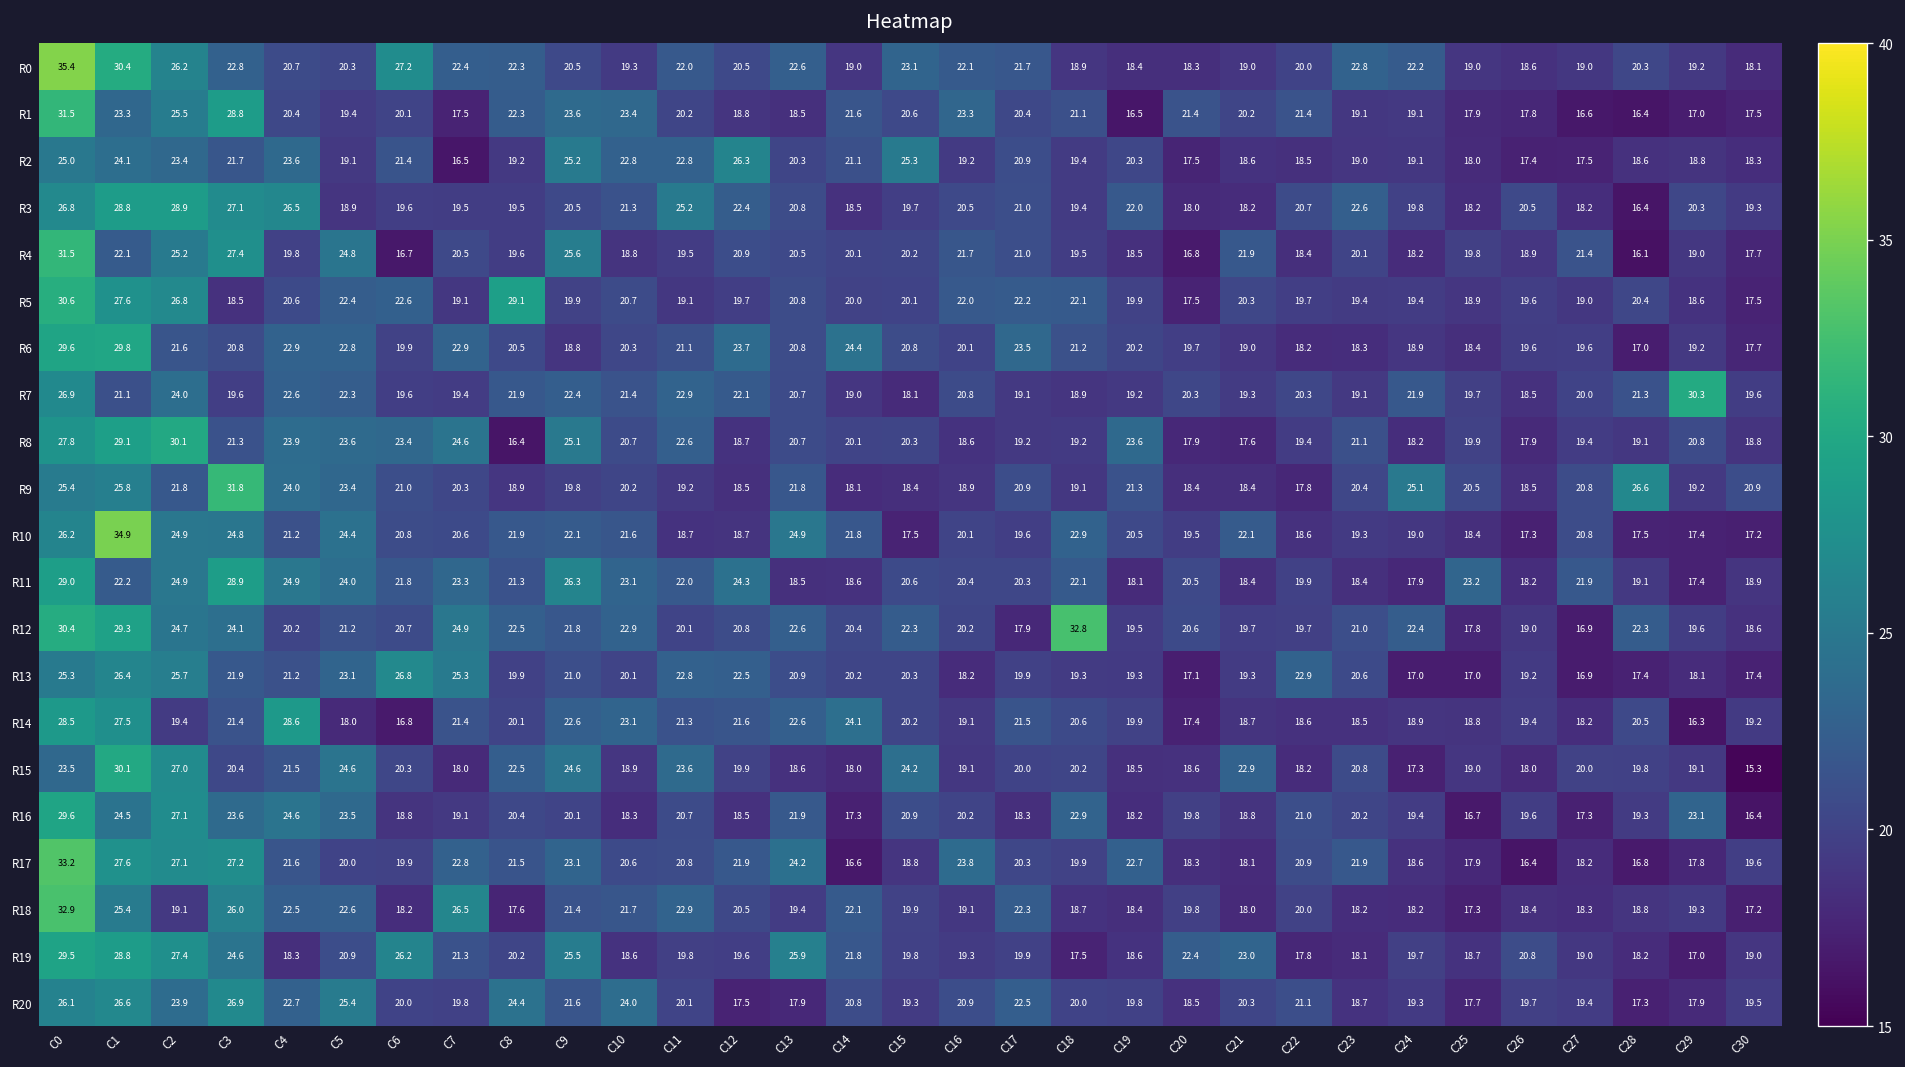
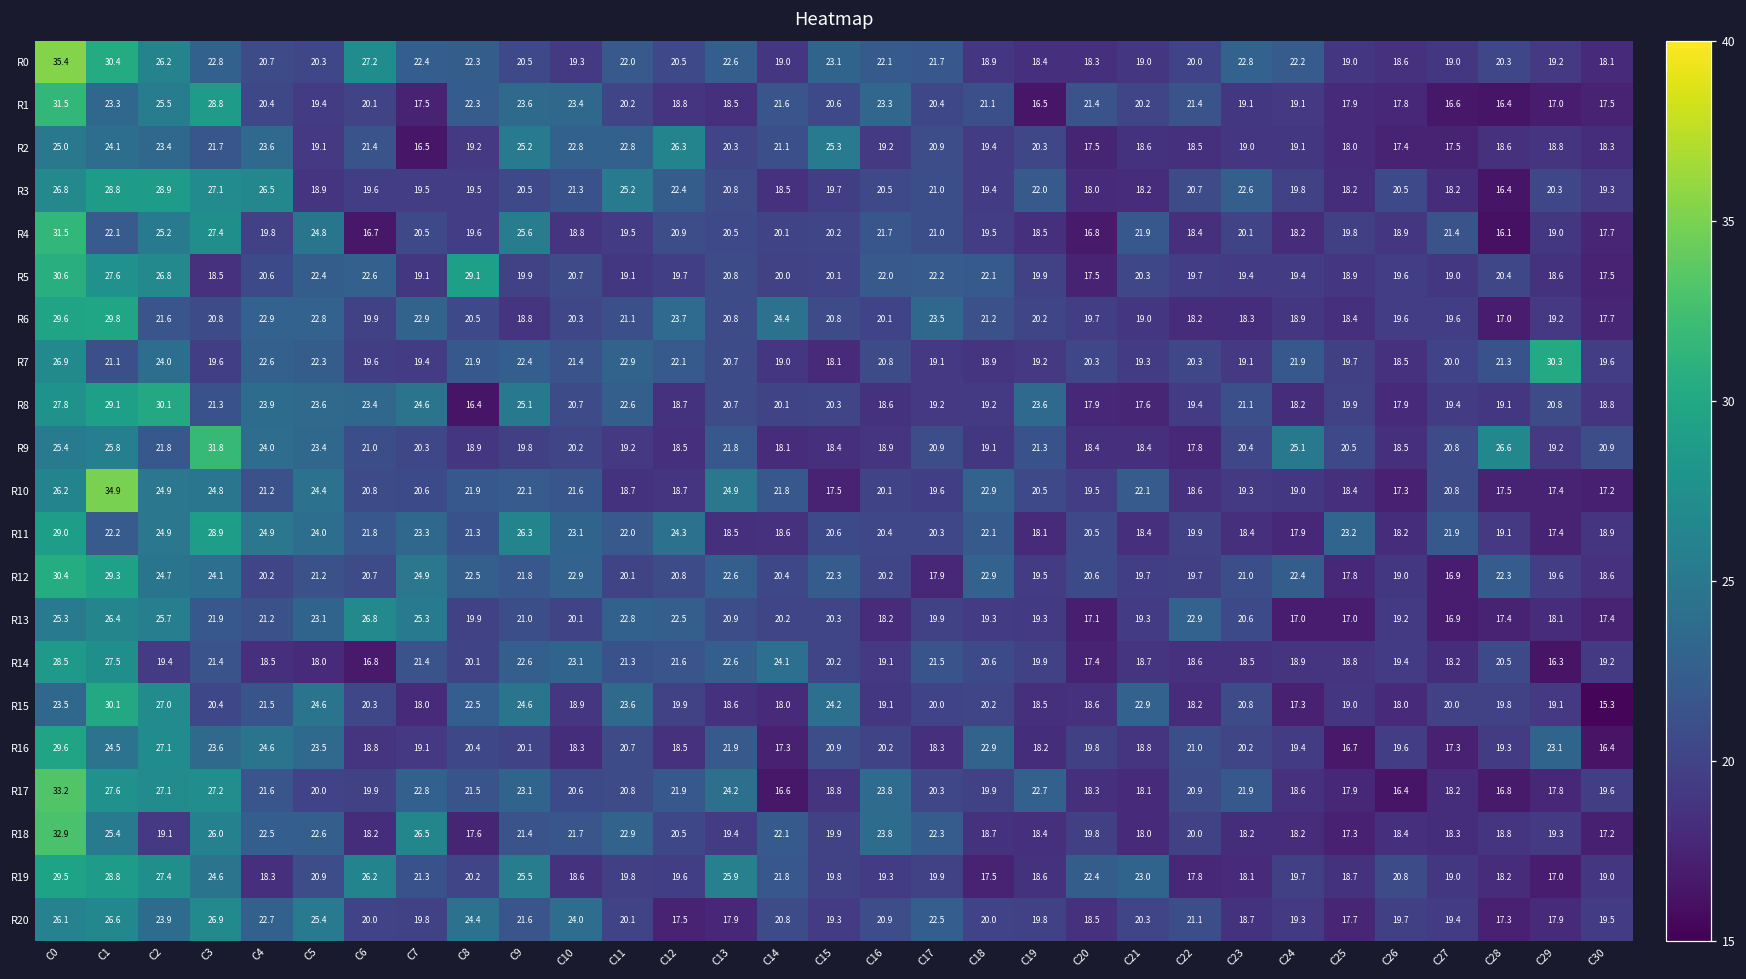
  {
    "R12": {
      "C0": 30.4,
      "C1": 29.3,
      "C2": 24.7,
      "C3": 24.1,
      "C4": 20.2,
      "C5": 21.2,
      "C6": 20.7,
      "C7": 24.9,
      "C8": 22.5,
      "C9": 21.8,
      "C10": 22.9,
      "C11": 20.1,
      "C12": 20.8,
      "C13": 22.6,
      "C14": 20.4,
      "C15": 22.3,
      "C16": 20.2,
      "C17": 17.9,
-     "C18": 32.8,
+     "C18": 22.9,
      "C19": 19.5,
      "C20": 20.6,
      "C21": 19.7,
      "C22": 19.7,
      "C23": 21.0,
      "C24": 22.4,
      "C25": 17.8,
      "C26": 19.0,
      "C27": 16.9,
      "C28": 22.3,
      "C29": 19.6,
      "C30": 18.6
    },
    "R14": {
      "C0": 28.5,
      "C1": 27.5,
      "C2": 19.4,
      "C3": 21.4,
-     "C4": 28.6,
+     "C4": 18.5,
      "C5": 18.0,
      "C6": 16.8,
      "C7": 21.4,
      "C8": 20.1,
      "C9": 22.6,
      "C10": 23.1,
      "C11": 21.3,
      "C12": 21.6,
      "C13": 22.6,
      "C14": 24.1,
      "C15": 20.2,
      "C16": 19.1,
      "C17": 21.5,
      "C18": 20.6,
      "C19": 19.9,
      "C20": 17.4,
      "C21": 18.7,
      "C22": 18.6,
      "C23": 18.5,
      "C24": 18.9,
      "C25": 18.8,
      "C26": 19.4,
      "C27": 18.2,
      "C28": 20.5,
      "C29": 16.3,
      "C30": 19.2
    },
    "R18": {
      "C0": 32.9,
      "C1": 25.4,
      "C2": 19.1,
      "C3": 26.0,
      "C4": 22.5,
      "C5": 22.6,
      "C6": 18.2,
      "C7": 26.5,
      "C8": 17.6,
      "C9": 21.4,
      "C10": 21.7,
      "C11": 22.9,
      "C12": 20.5,
      "C13": 19.4,
      "C14": 22.1,
      "C15": 19.9,
-     "C16": 19.1,
+     "C16": 23.8,
      "C17": 22.3,
      "C18": 18.7,
      "C19": 18.4,
      "C20": 19.8,
      "C21": 18.0,
      "C22": 20.0,
      "C23": 18.2,
      "C24": 18.2,
      "C25": 17.3,
      "C26": 18.4,
      "C27": 18.3,
      "C28": 18.8,
      "C29": 19.3,
      "C30": 17.2
    }
  }
